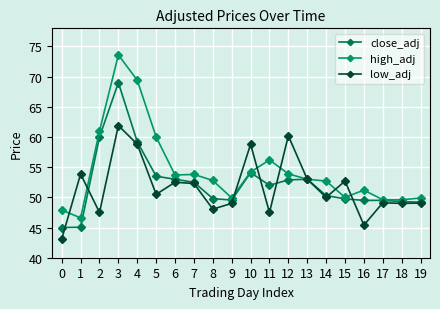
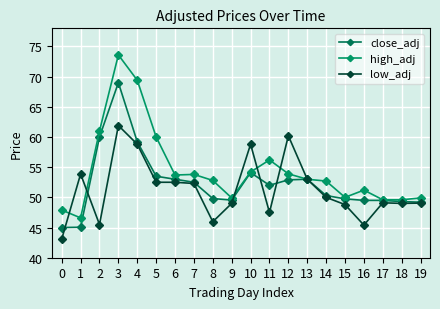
  {
    "low_adj": {
      "0": 43,
      "1": 54,
-     "2": 48,
+     "2": 46,
      "3": 62,
-     "5": 51,
+     "5": 53,
      "6": 53,
-     "8": 48,
+     "8": 46,
      "9": 49,
      "10": 59,
      "11": 48,
      "12": 60,
-     "15": 53,
+     "15": 49,
      "16": 45
    }
  }
